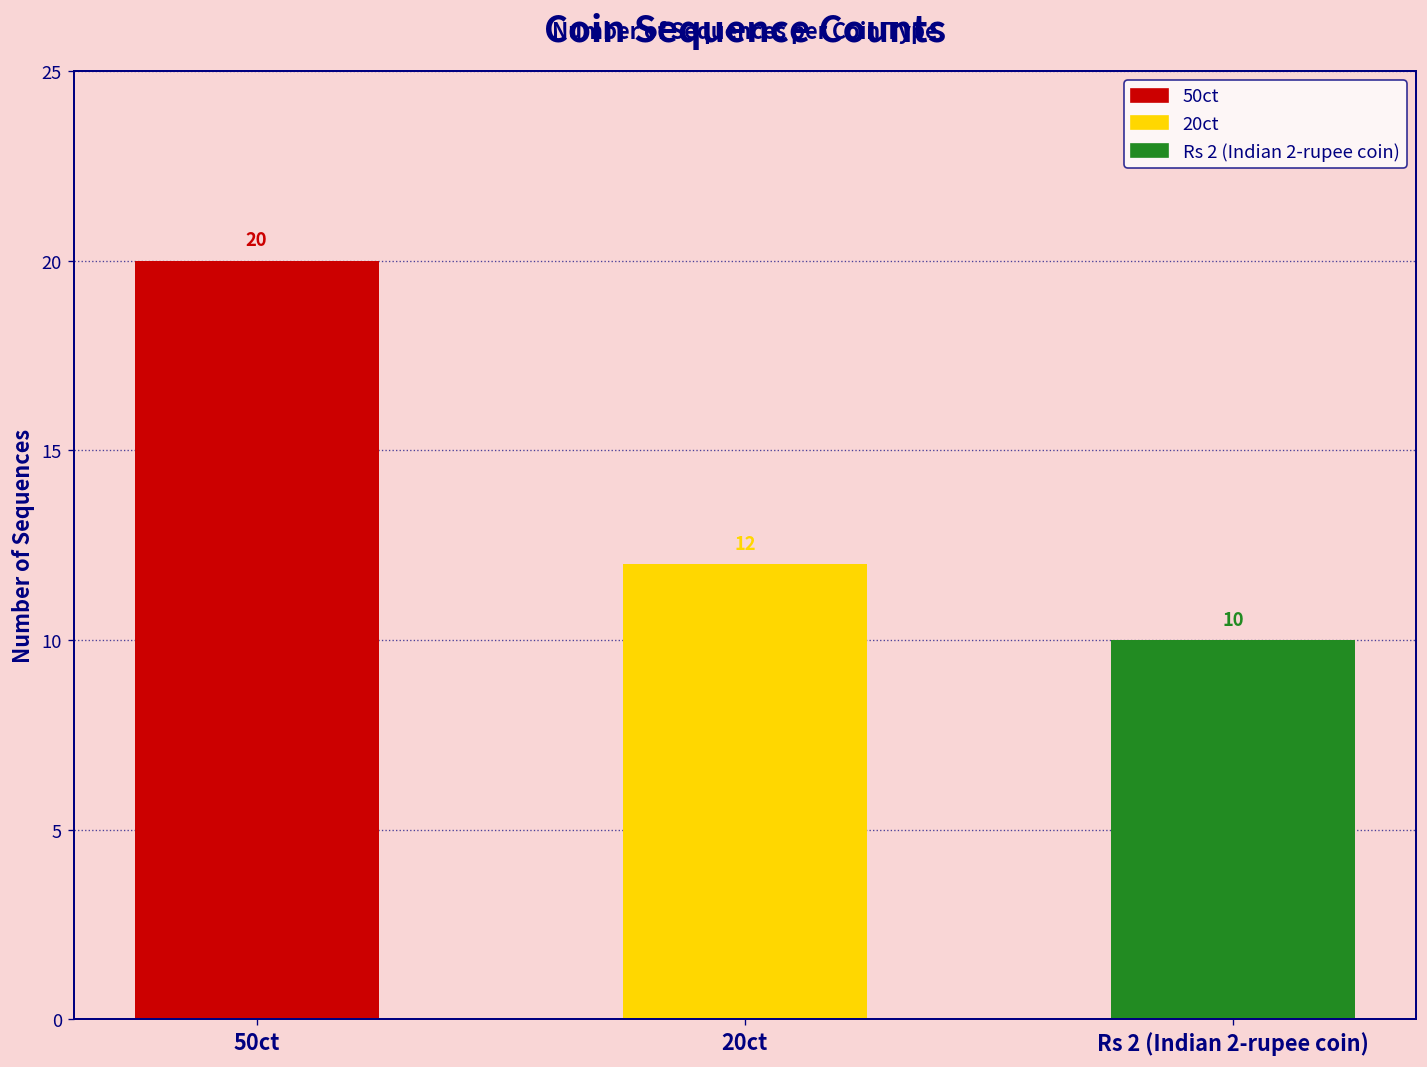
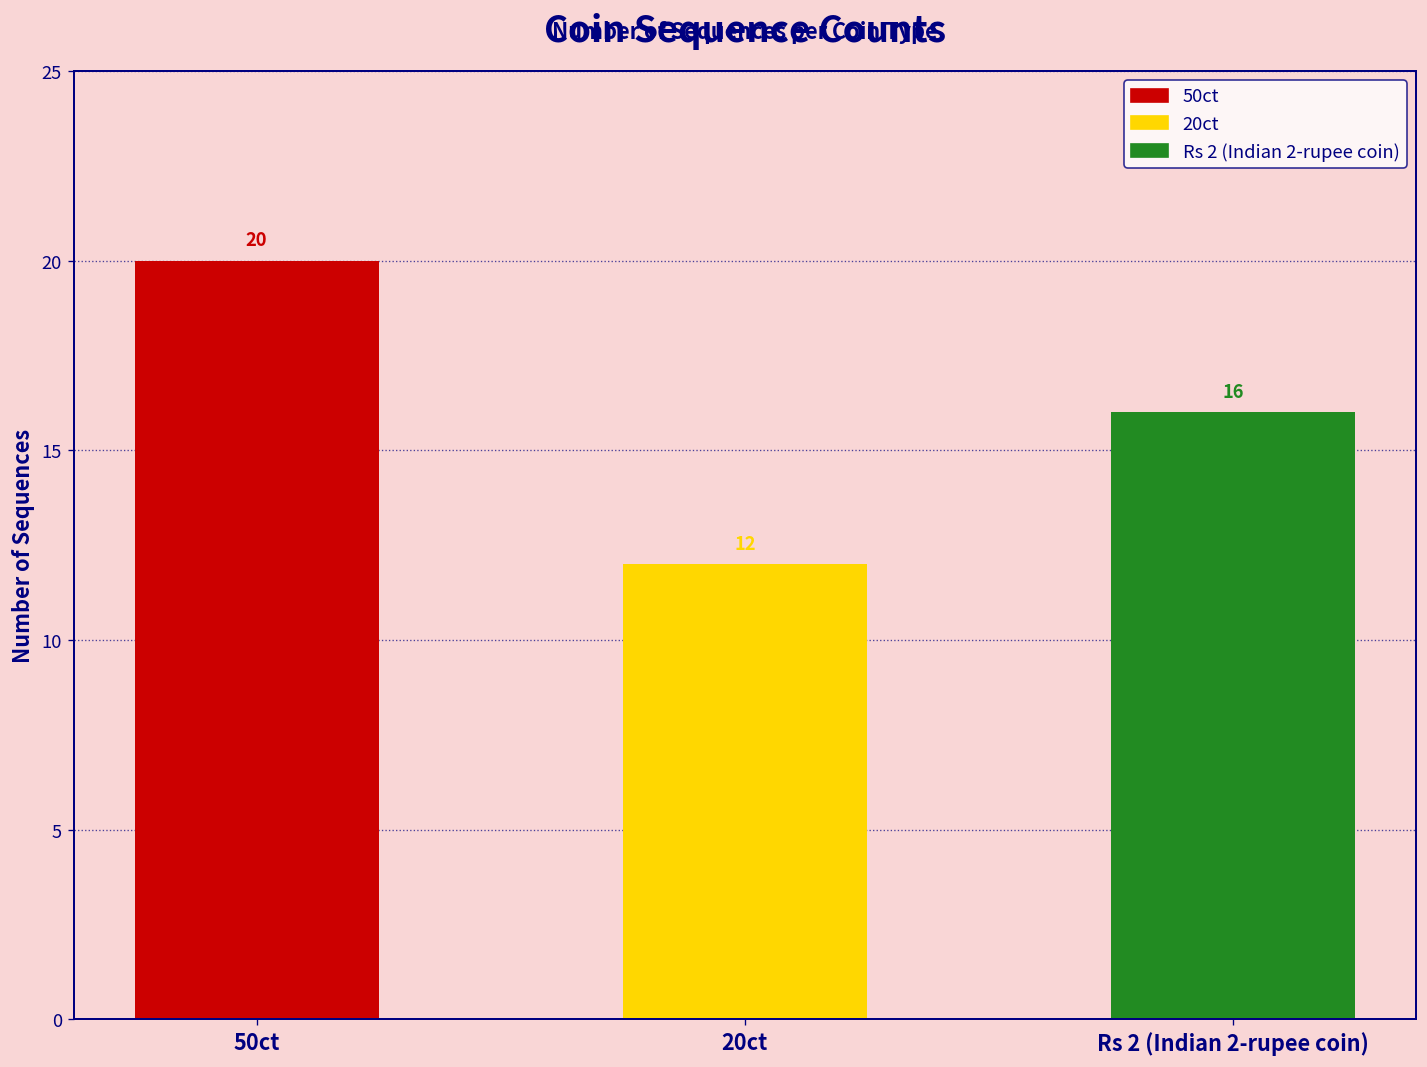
  {
    "50ct": 20,
    "20ct": 12,
-   "Rs 2 (Indian 2-rupee coin)": 10
+   "Rs 2 (Indian 2-rupee coin)": 16
  }
